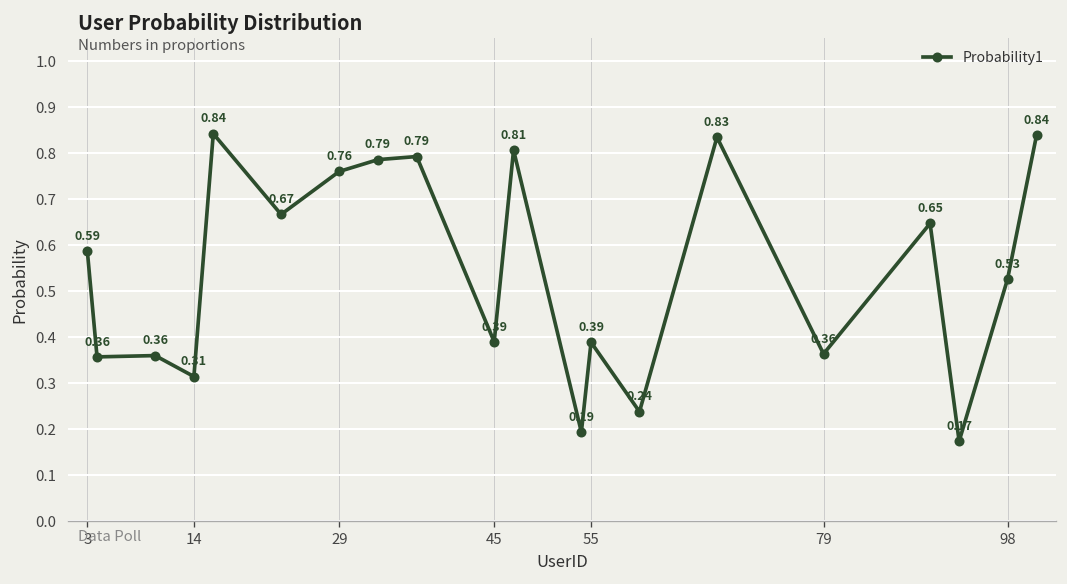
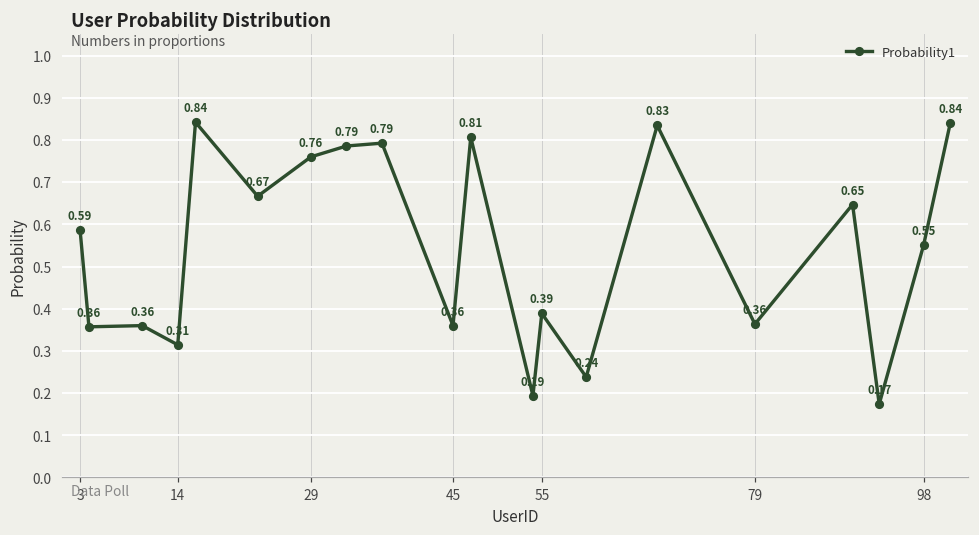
  {
    "3": 0.59,
    "14": 0.31,
    "29": 0.76,
-   "45": 0.39,
+   "45": 0.36,
    "55": 0.39,
    "79": 0.36,
-   "98": 0.53
+   "98": 0.55
  }
